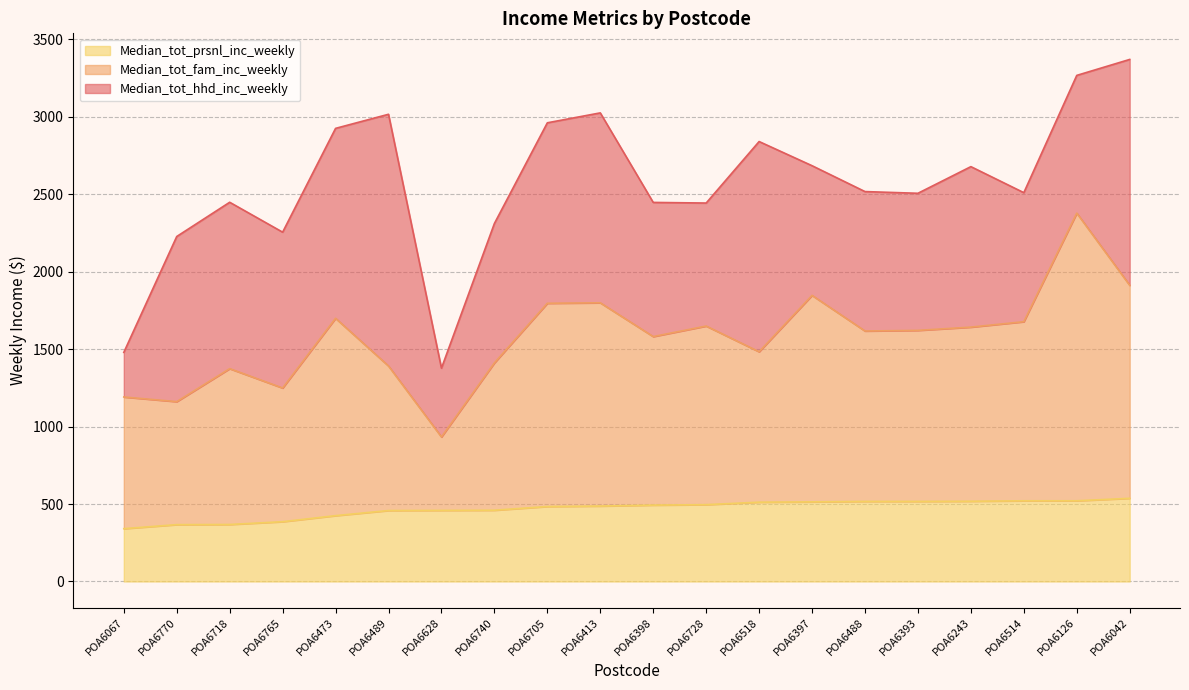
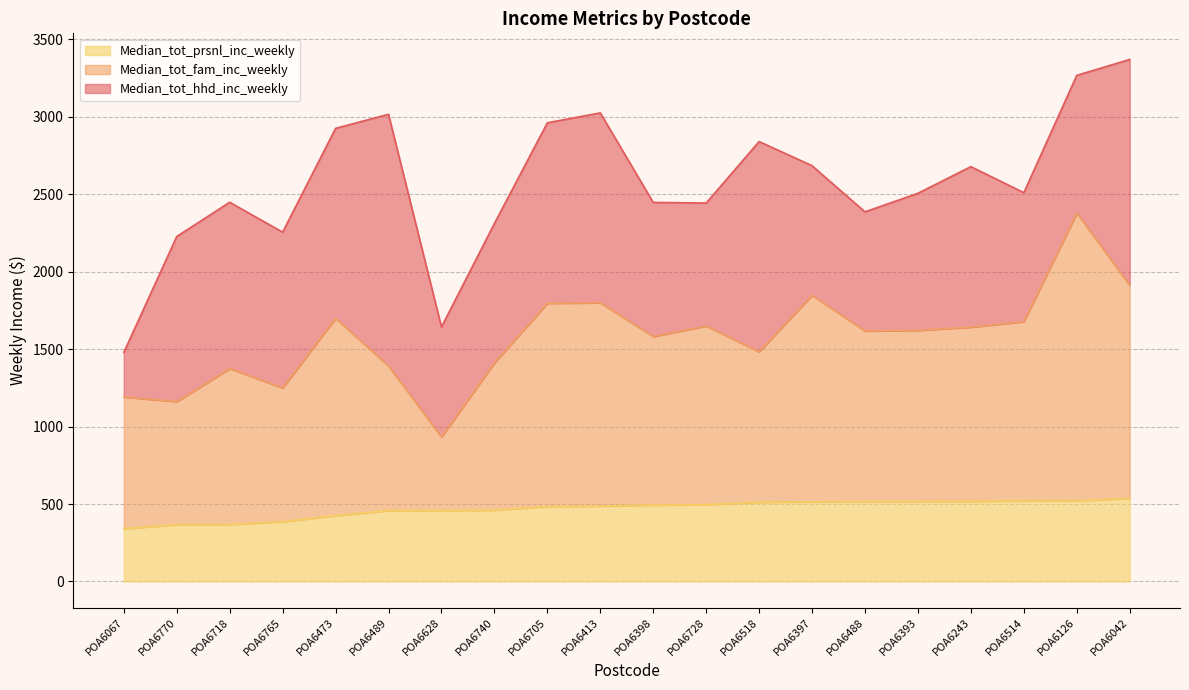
  {
    "Median_tot_hhd_inc_weekly": {
      "POA6067": 290,
      "POA6770": 1070,
      "POA6718": 1070,
      "POA6765": 1010,
      "POA6473": 1230,
      "POA6489": 1630,
-     "POA6628": 440,
+     "POA6628": 710,
      "POA6740": 900,
      "POA6705": 1170,
      "POA6413": 1230,
      "POA6398": 870,
      "POA6728": 790,
      "POA6518": 1360,
      "POA6397": 840,
-     "POA6488": 900,
+     "POA6488": 770,
      "POA6393": 890,
      "POA6243": 1040,
      "POA6514": 830,
      "POA6126": 890,
      "POA6042": 1460
    }
  }
